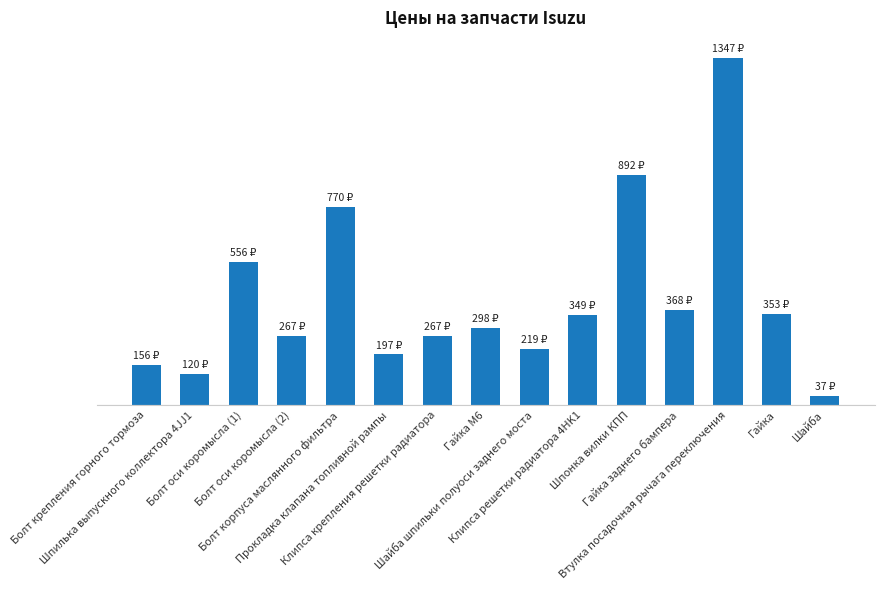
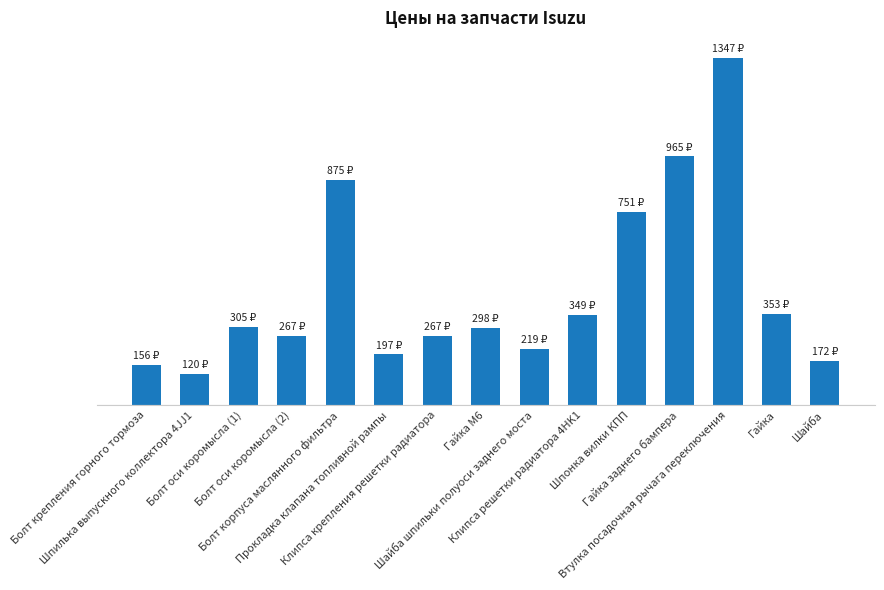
  {
    "Болт крепления горного тормоза": 156,
    "Шпилька выпускного коллектора 4JJ1": 120,
-   "Болт оси коромысла (1)": 556,
+   "Болт оси коромысла (1)": 305,
    "Болт оси коромысла (2)": 267,
-   "Болт корпуса маслянного фильтра": 770,
+   "Болт корпуса маслянного фильтра": 875,
    "Прокладка клапана топливной рампы": 197,
    "Клипса крепления решетки радиатора": 267,
    "Гайка M6": 298,
    "Шайба шпильки полуоси заднего моста": 219,
    "Клипса решетки радиатора 4HK1": 349,
-   "Шпонка вилки КПП": 892,
-   "Гайка заднего бампера": 368,
+   "Шпонка вилки КПП": 751,
+   "Гайка заднего бампера": 965,
    "Втулка посадочная рычага переключения": 1347,
    "Гайка": 353,
-   "Шайба": 37
+   "Шайба": 172
  }
